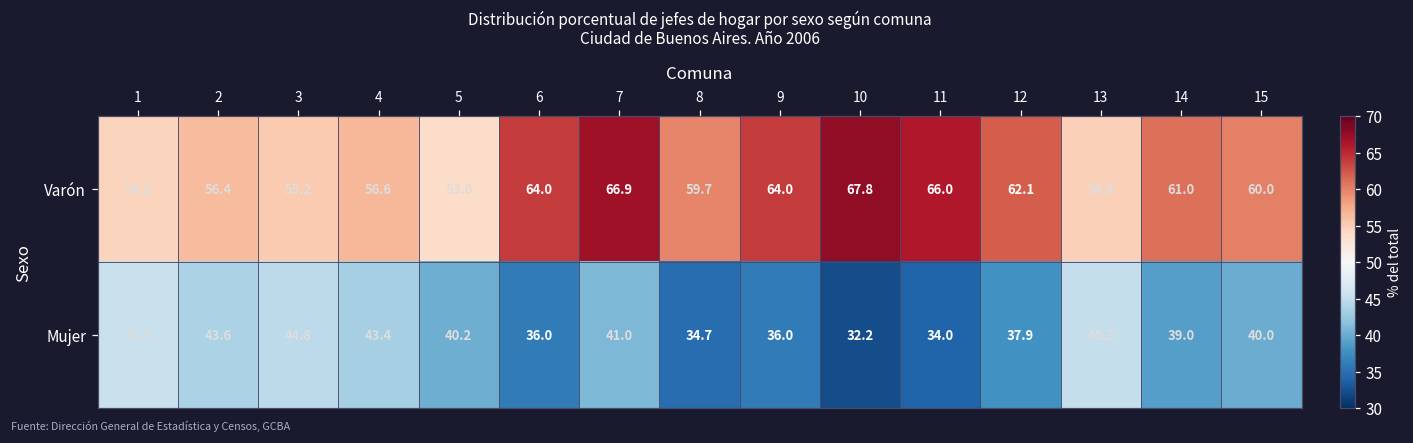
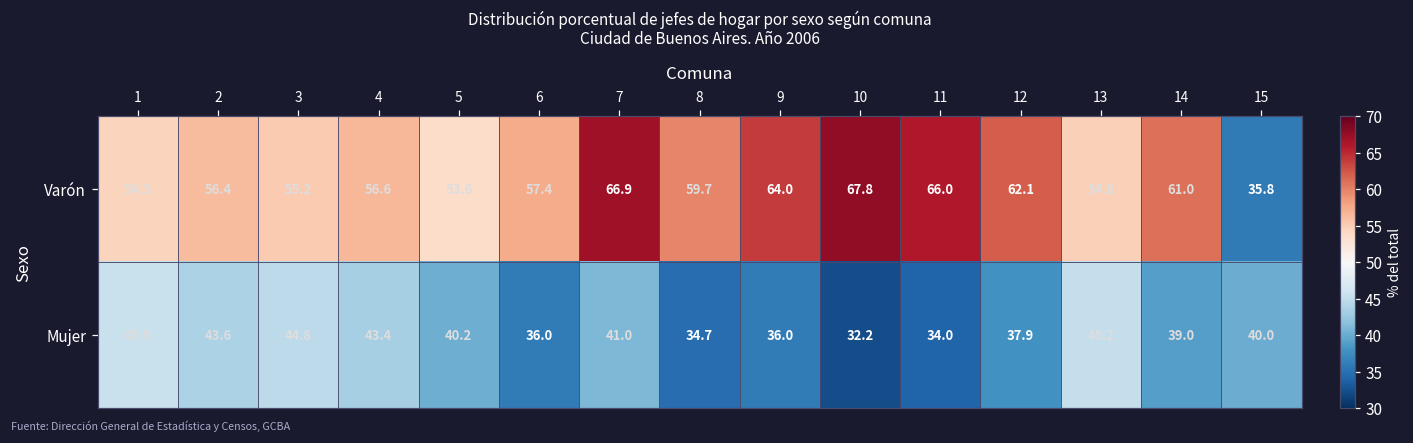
  {
    "Varón": {
      "2": 56.4,
      "4": 56.6,
-     "6": 64.0,
+     "6": 57.4,
      "7": 66.9,
      "8": 59.7,
      "9": 64.0,
      "10": 67.8,
      "11": 66.0,
      "12": 62.1,
      "14": 61.0,
-     "15": 60.0
+     "15": 35.8
    },
    "Mujer": {
      "2": 43.6,
      "4": 43.4,
      "5": 40.2,
      "6": 36.0,
      "7": 41.0,
      "8": 34.7,
      "9": 36.0,
      "10": 32.2,
      "11": 34.0,
      "12": 37.9,
      "14": 39.0,
      "15": 40.0
    }
  }
